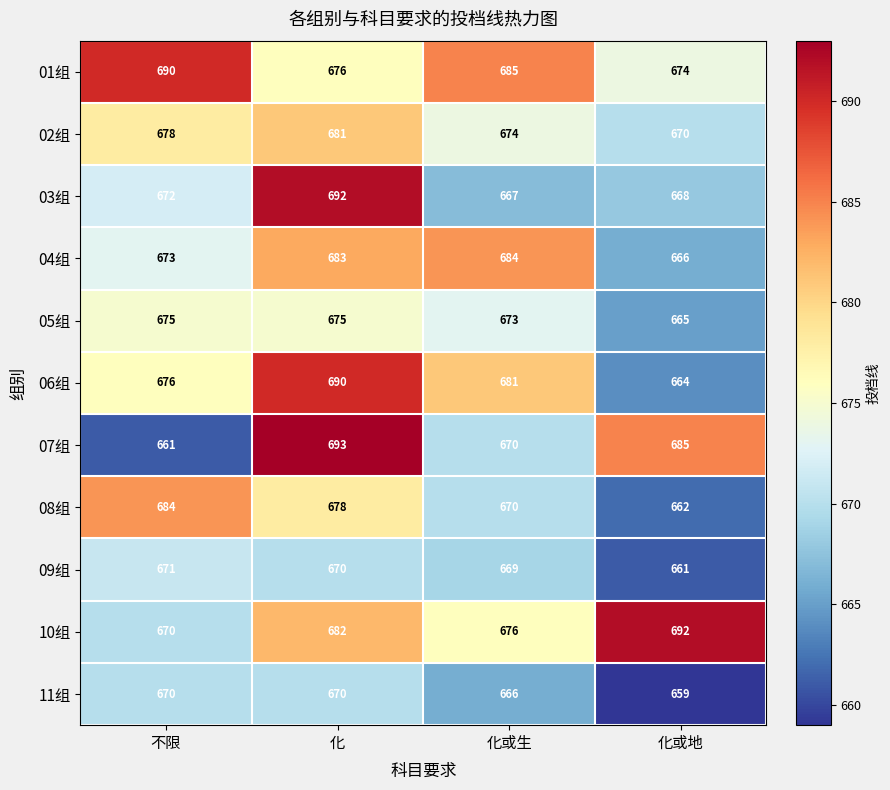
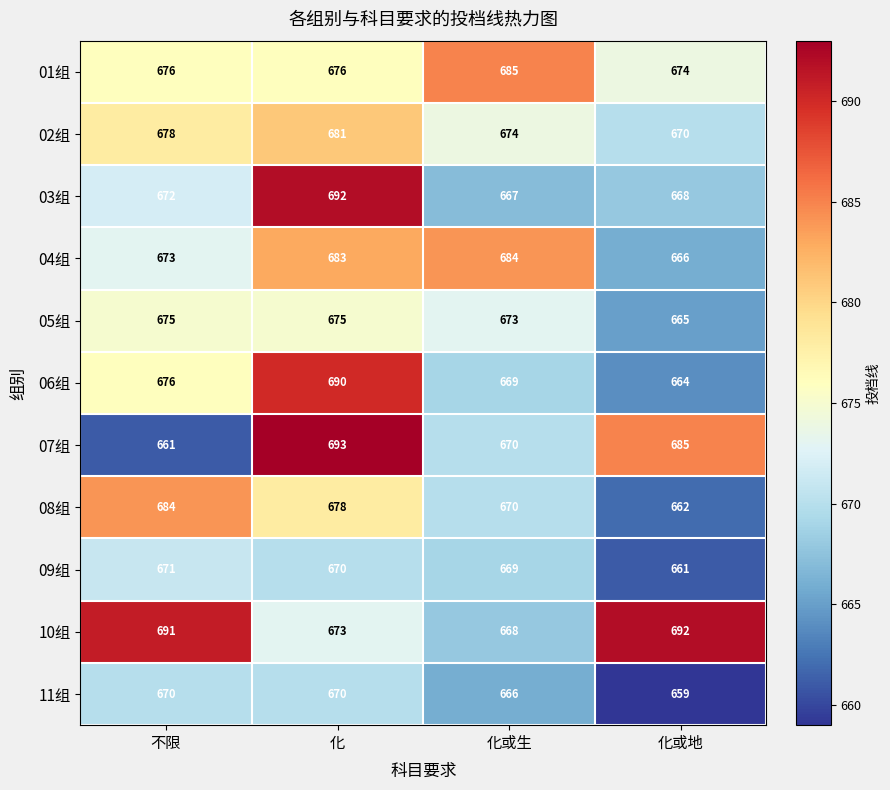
  {
    "01组": {
-     "不限": 690,
+     "不限": 676,
      "化": 676,
      "化或生": 685,
      "化或地": 674
    },
    "02组": {
      "不限": 678,
      "化": 681,
      "化或生": 674,
      "化或地": 670
    },
    "03组": {
      "化": 692,
      "化或生": 667,
      "化或地": 668
    },
    "04组": {
      "不限": 673,
      "化": 683,
      "化或生": 684,
      "化或地": 666
    },
    "05组": {
      "不限": 675,
      "化": 675,
      "化或生": 673,
      "化或地": 665
    },
    "06组": {
      "不限": 676,
      "化": 690,
-     "化或生": 681,
+     "化或生": 669,
      "化或地": 664
    },
    "07组": {
      "不限": 661,
      "化": 693,
      "化或生": 670,
      "化或地": 685
    },
    "08组": {
      "不限": 684,
      "化": 678,
      "化或生": 670,
      "化或地": 662
    },
    "09组": {
      "不限": 671,
      "化": 670,
      "化或生": 669,
      "化或地": 661
    },
    "10组": {
-     "不限": 670,
-     "化": 682,
-     "化或生": 676,
+     "不限": 691,
+     "化": 673,
+     "化或生": 668,
      "化或地": 692
    },
    "11组": {
      "不限": 670,
      "化": 670,
      "化或生": 666,
      "化或地": 659
    }
  }
